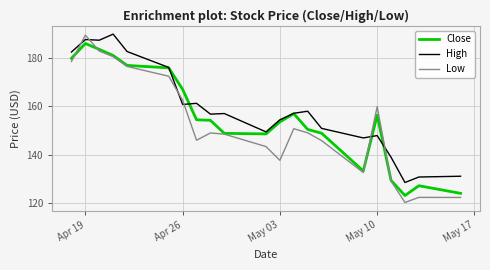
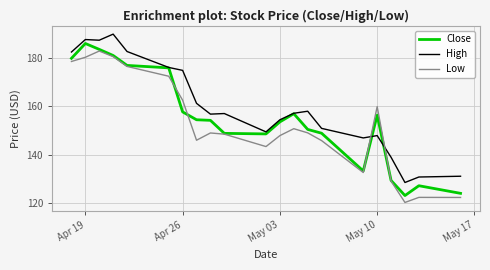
  {
    "Close": {
      "Apr 19": 186,
-     "Apr 26": 167,
+     "Apr 26": 158,
      "May 10": 156
    },
    "High": {
      "Apr 19": 188,
-     "Apr 26": 161,
+     "Apr 26": 175,
      "May 10": 148
    },
    "Low": {
-     "Apr 19": 189,
+     "Apr 19": 180,
      "Apr 26": 163,
-     "May 03": 138,
+     "May 03": 148,
      "May 10": 160
    }
  }
